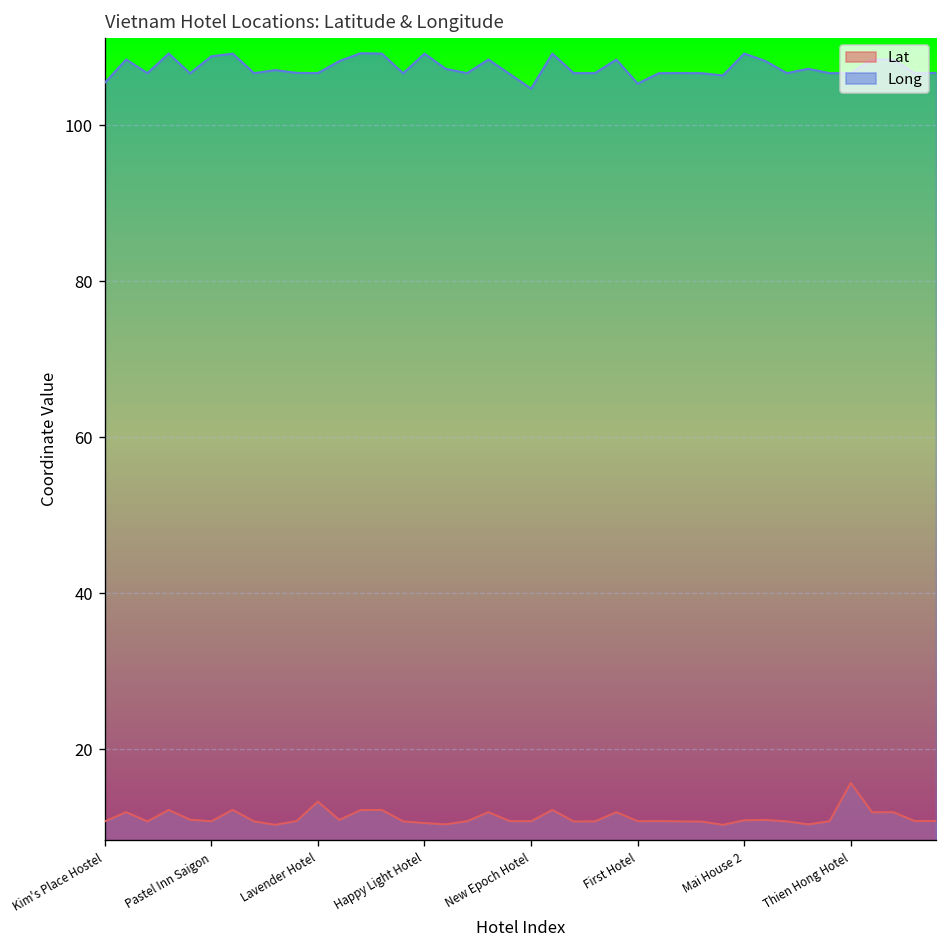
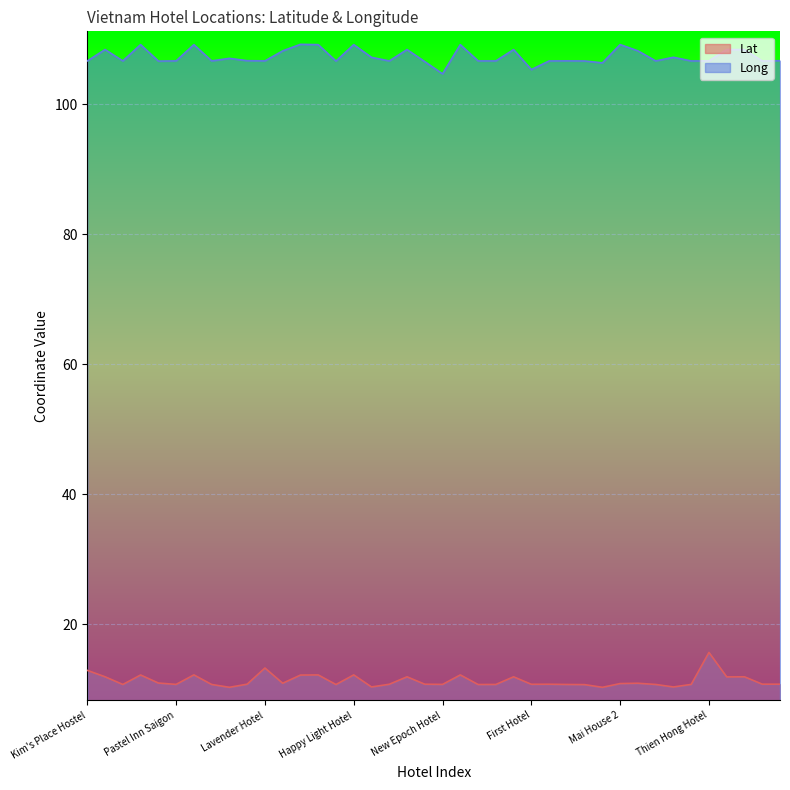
  {
    "Lat": {
-     "Kim's Place Hostel": 11,
+     "Kim's Place Hostel": 13,
      "Pastel Inn Saigon": 11,
      "Lavender Hotel": 13,
-     "Happy Light Hotel": 11,
+     "Happy Light Hotel": 12,
      "New Epoch Hotel": 11,
      "First Hotel": 11,
      "Mai House 2": 11,
      "Thien Hong Hotel": 16
    },
    "Long": {
-     "Kim's Place Hostel": 105,
-     "Pastel Inn Saigon": 109,
+     "Kim's Place Hostel": 107,
+     "Pastel Inn Saigon": 107,
      "Lavender Hotel": 107,
      "Happy Light Hotel": 109,
      "New Epoch Hotel": 105,
      "First Hotel": 105,
      "Mai House 2": 109
    }
  }
